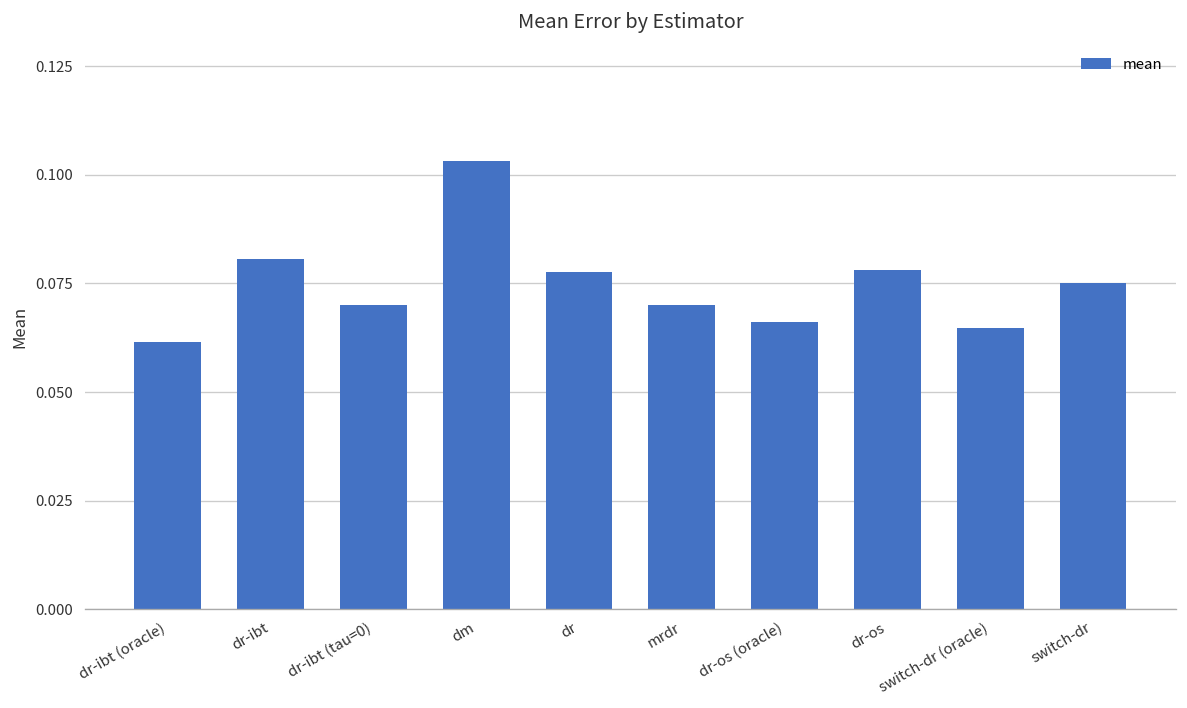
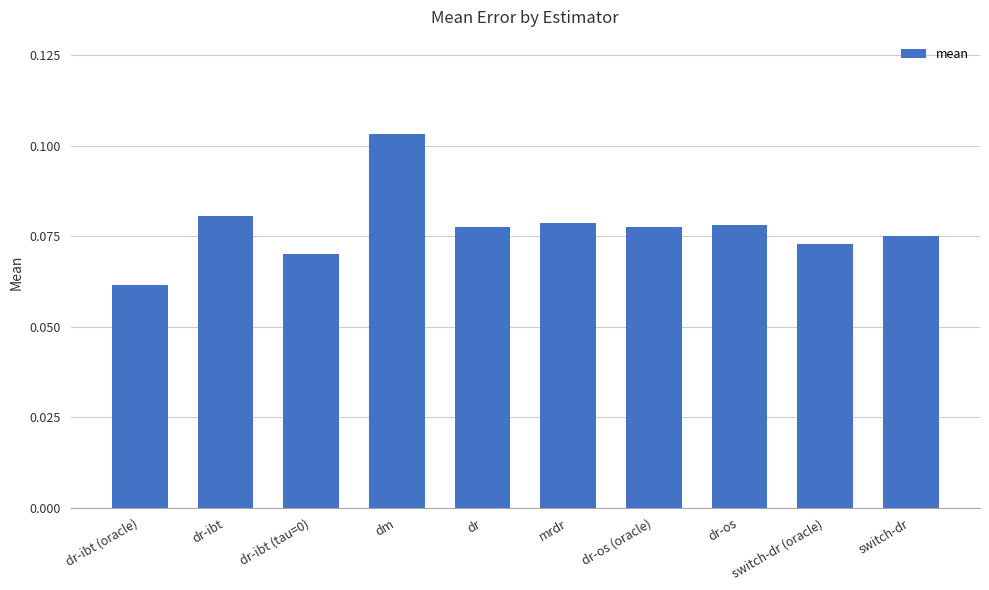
  {
    "dr-ibt (oracle)": 0.061,
    "dr-ibt": 0.081,
    "dr-ibt (tau=0)": 0.070,
    "dm": 0.103,
    "dr": 0.078,
-   "mrdr": 0.070,
-   "dr-os (oracle)": 0.066,
+   "mrdr": 0.079,
+   "dr-os (oracle)": 0.077,
    "dr-os": 0.078,
-   "switch-dr (oracle)": 0.065,
+   "switch-dr (oracle)": 0.073,
    "switch-dr": 0.075
  }
